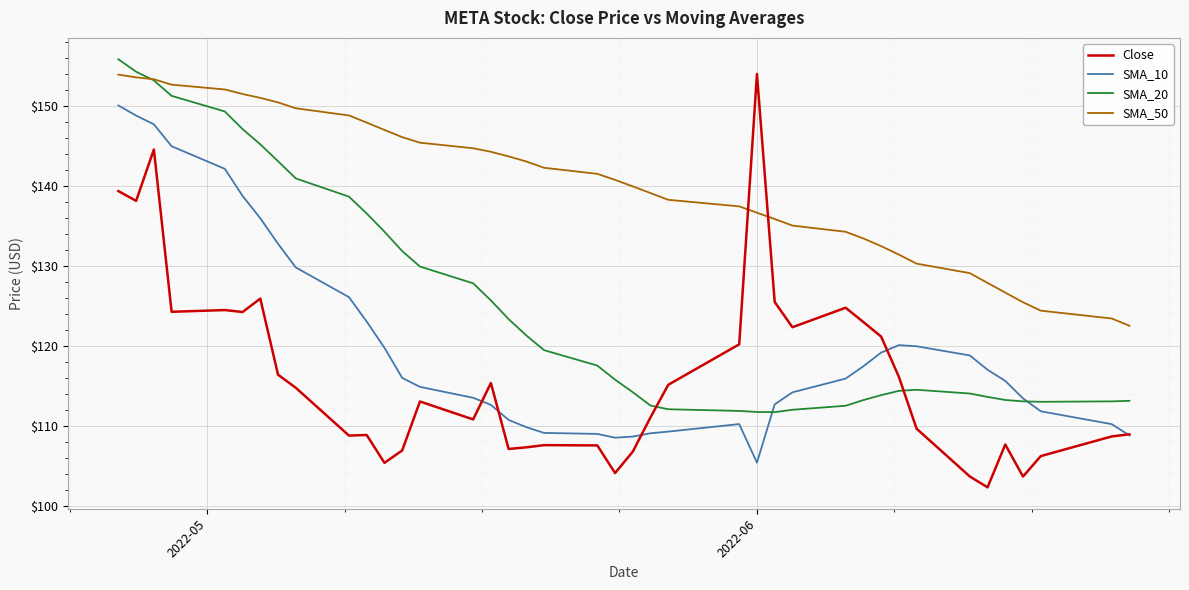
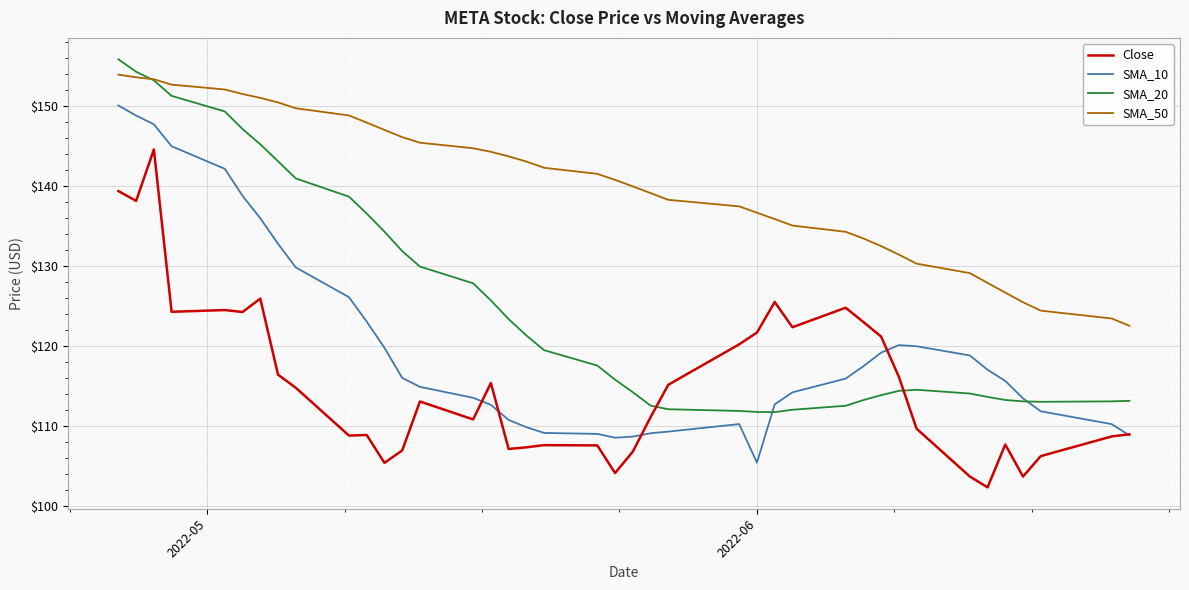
  {
    "Close": {
-     "2022-06": "$154"
+     "2022-06": "$122"
    },
    "SMA_10": {
      "2022-06": "$105"
    },
    "SMA_20": {
      "2022-06": "$112"
    },
    "SMA_50": {
      "2022-06": "$137"
    }
  }
